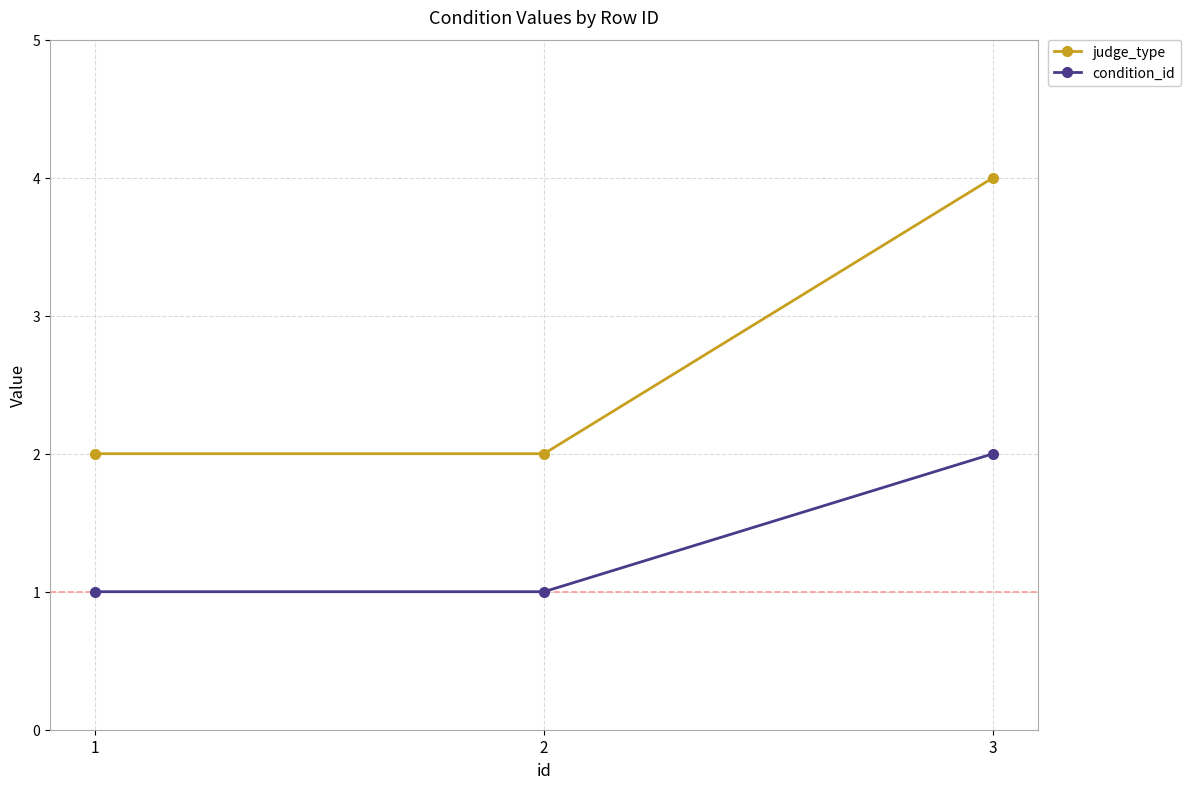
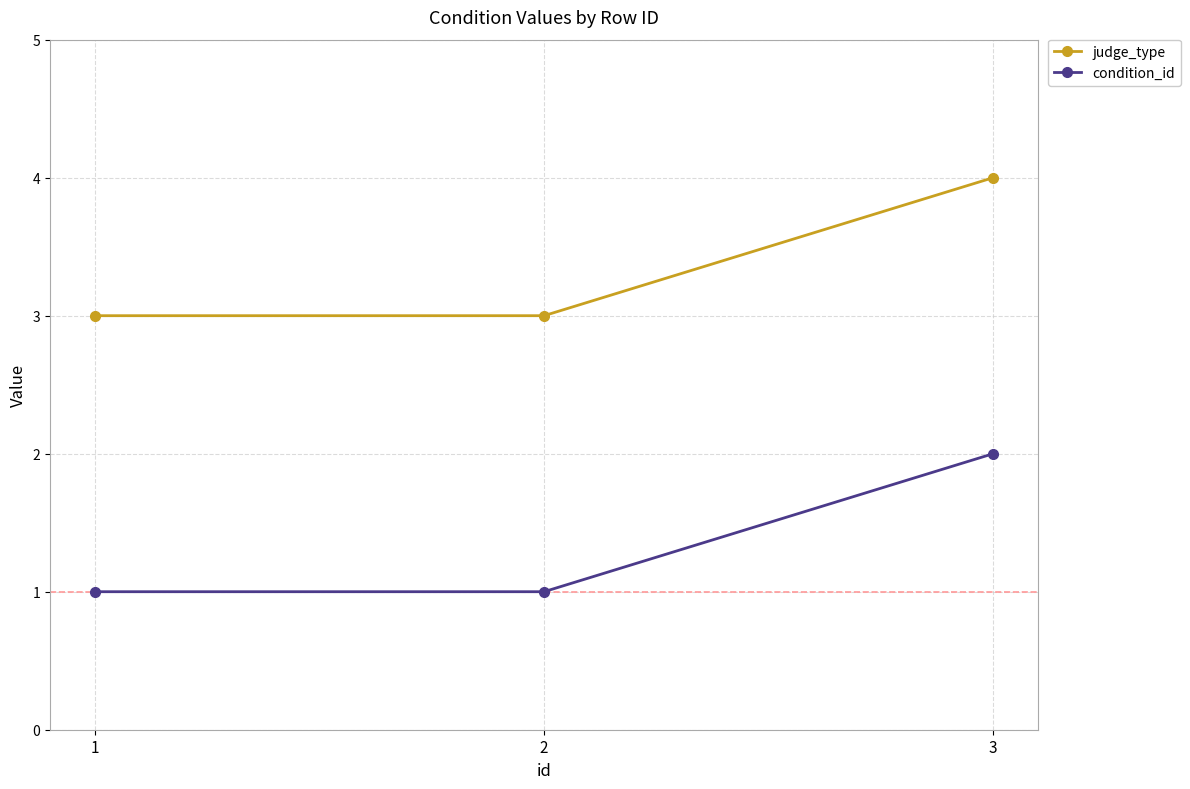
  {
    "judge_type": {
-     "1": 2,
-     "2": 2,
+     "1": 3,
+     "2": 3,
      "3": 4
    },
    "condition_id": {
      "1": 1,
      "2": 1,
      "3": 2
    }
  }
